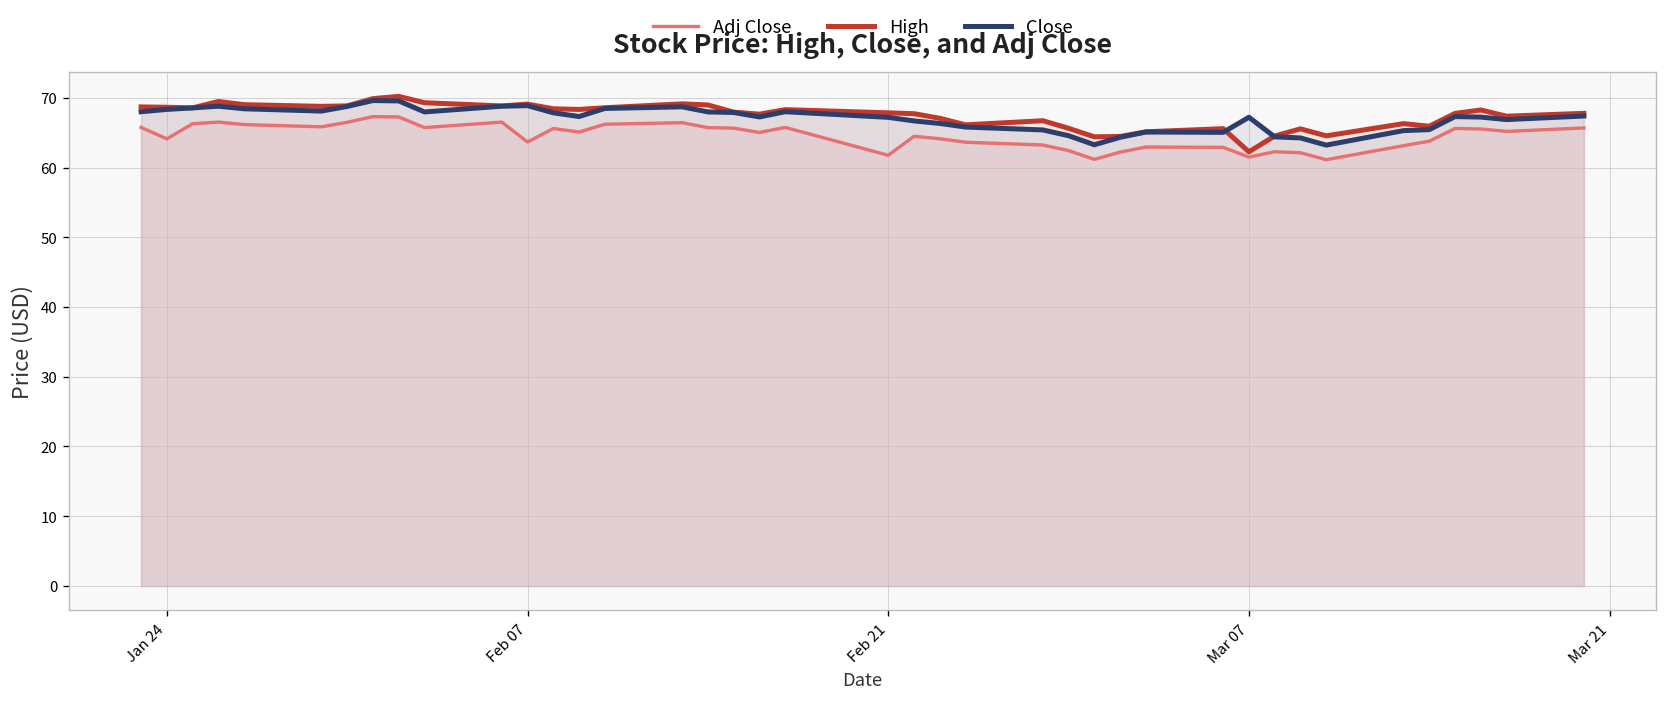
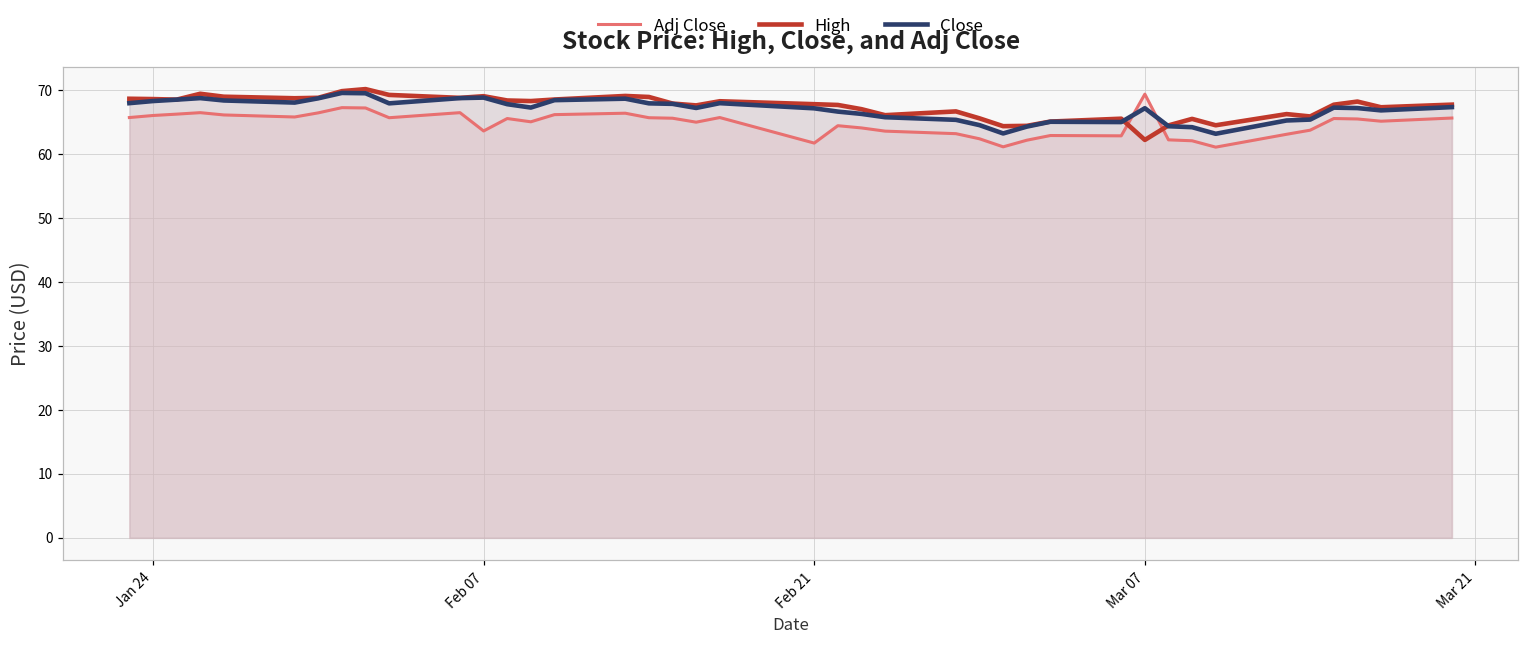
  {
    "Adj Close": {
-     "Jan 24": 64,
+     "Jan 24": 66,
      "Feb 07": 64,
      "Feb 21": 62,
-     "Mar 07": 62
+     "Mar 07": 69
    },
    "High": {
      "Feb 21": 68,
      "Mar 07": 62
    },
    "Close": {
      "Feb 21": 67,
      "Mar 07": 67
    }
  }
